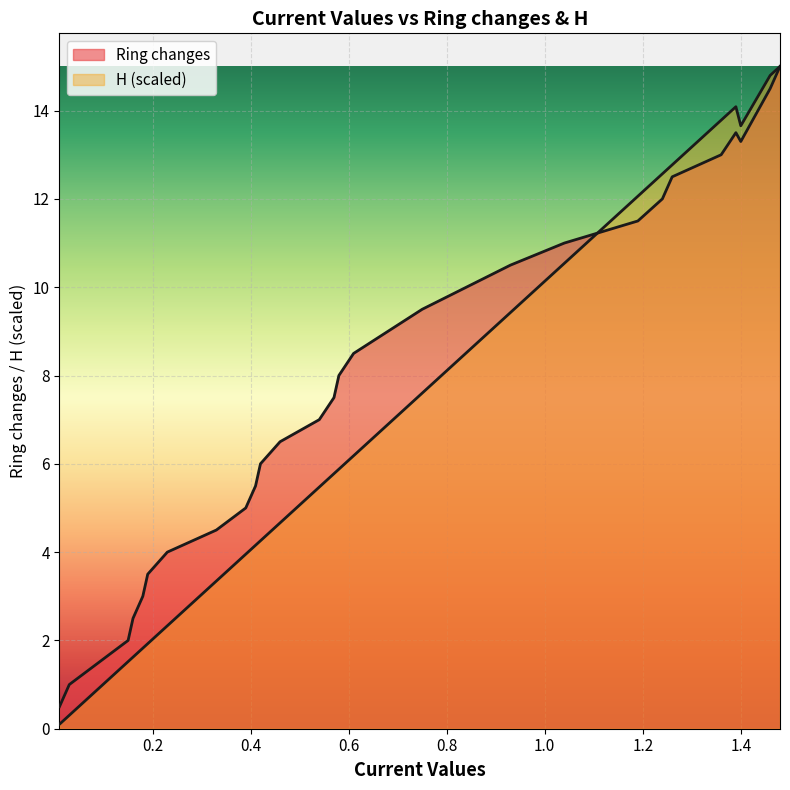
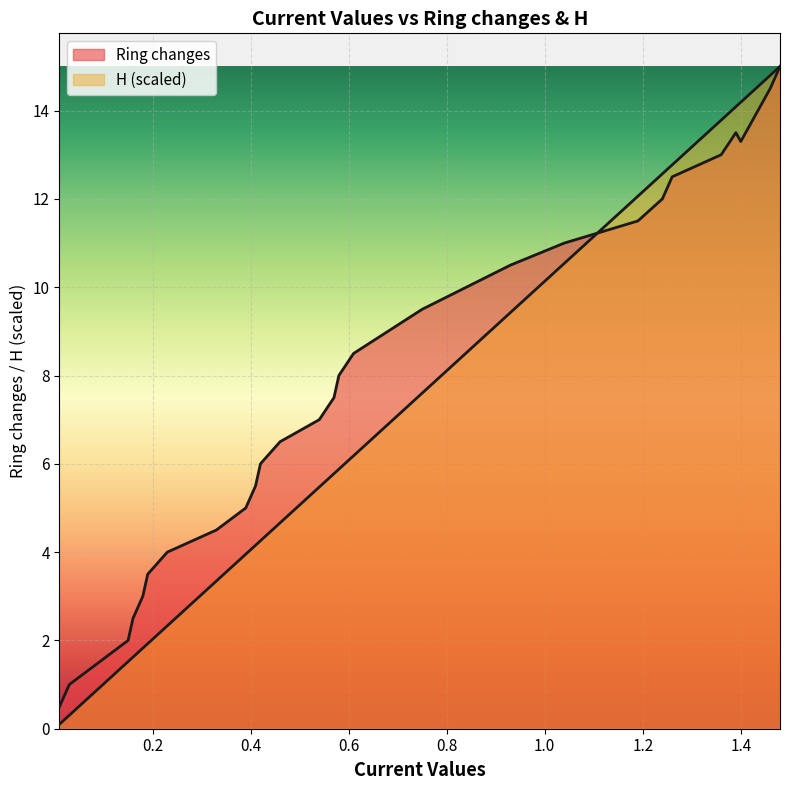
  {
    "Ring changes": {
      "1.4": 13.3
    },
    "H (scaled)": {
-     "1.4": 13.7
+     "1.4": 14.2
    }
  }
